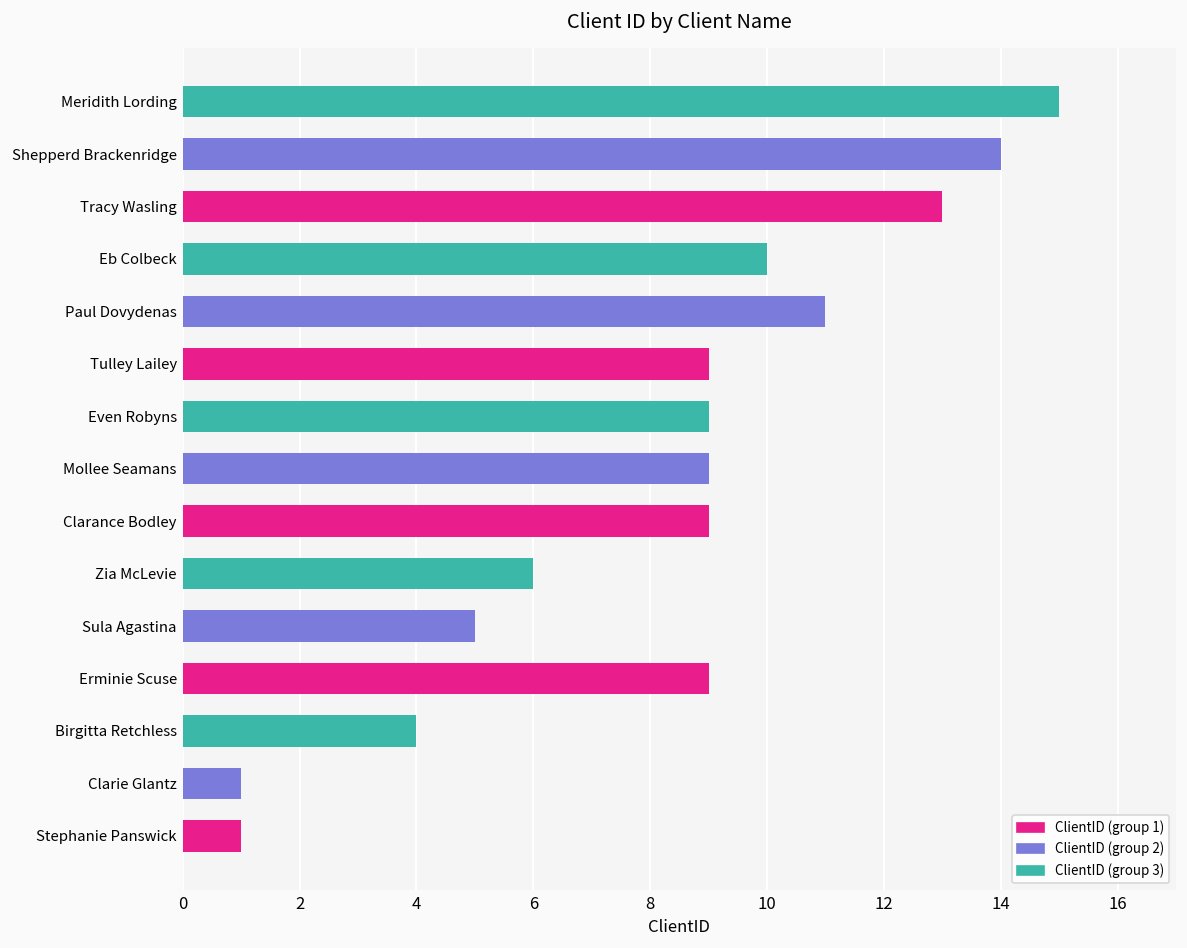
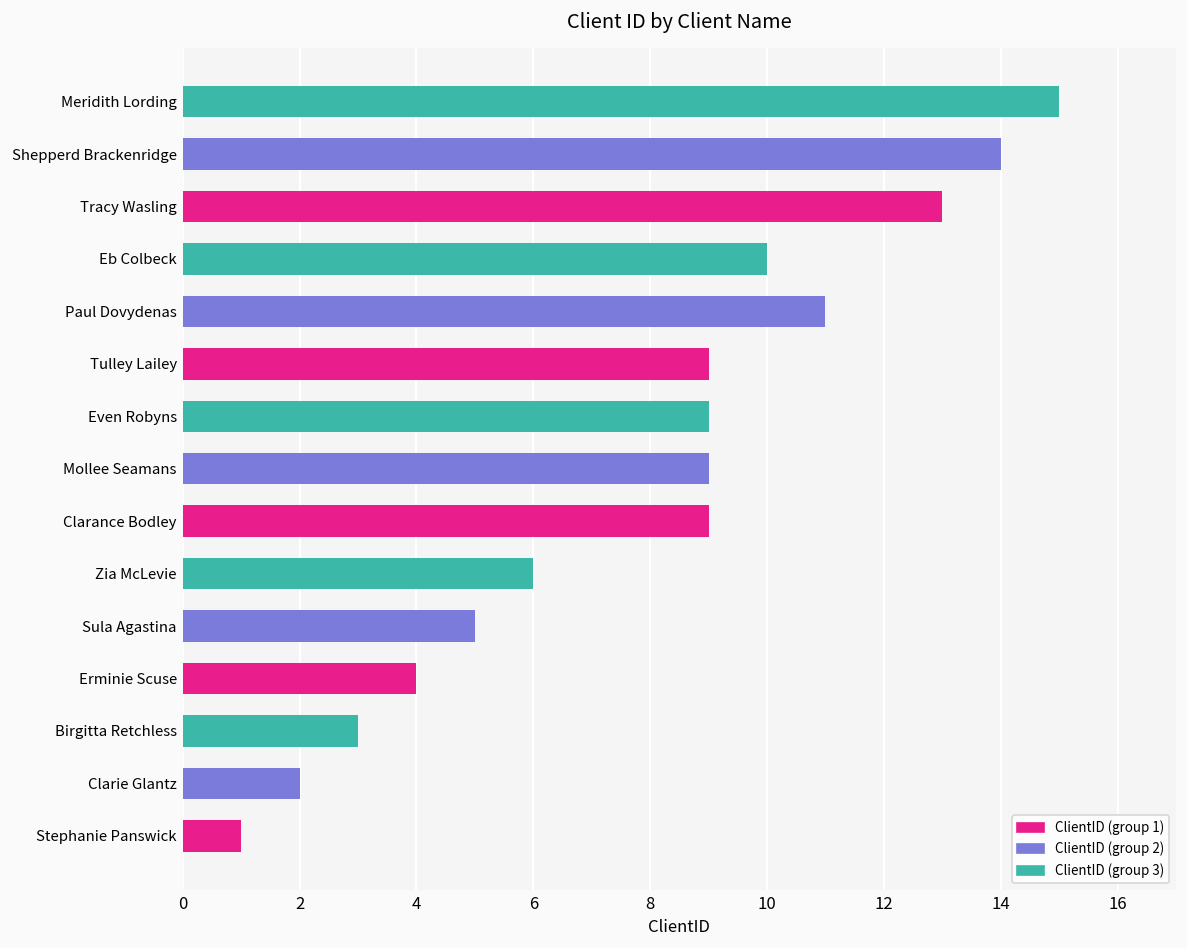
  {
    "Meridith Lording": 15,
    "Shepperd Brackenridge": 14,
    "Tracy Wasling": 13,
    "Eb Colbeck": 10,
    "Paul Dovydenas": 11,
    "Tulley Lailey": 9,
    "Even Robyns": 9,
    "Mollee Seamans": 9,
    "Clarance Bodley": 9,
    "Zia McLevie": 6,
    "Sula Agastina": 5,
-   "Erminie Scuse": 9,
-   "Birgitta Retchless": 4,
-   "Clarie Glantz": 1,
+   "Erminie Scuse": 4,
+   "Birgitta Retchless": 3,
+   "Clarie Glantz": 2,
    "Stephanie Panswick": 1
  }
